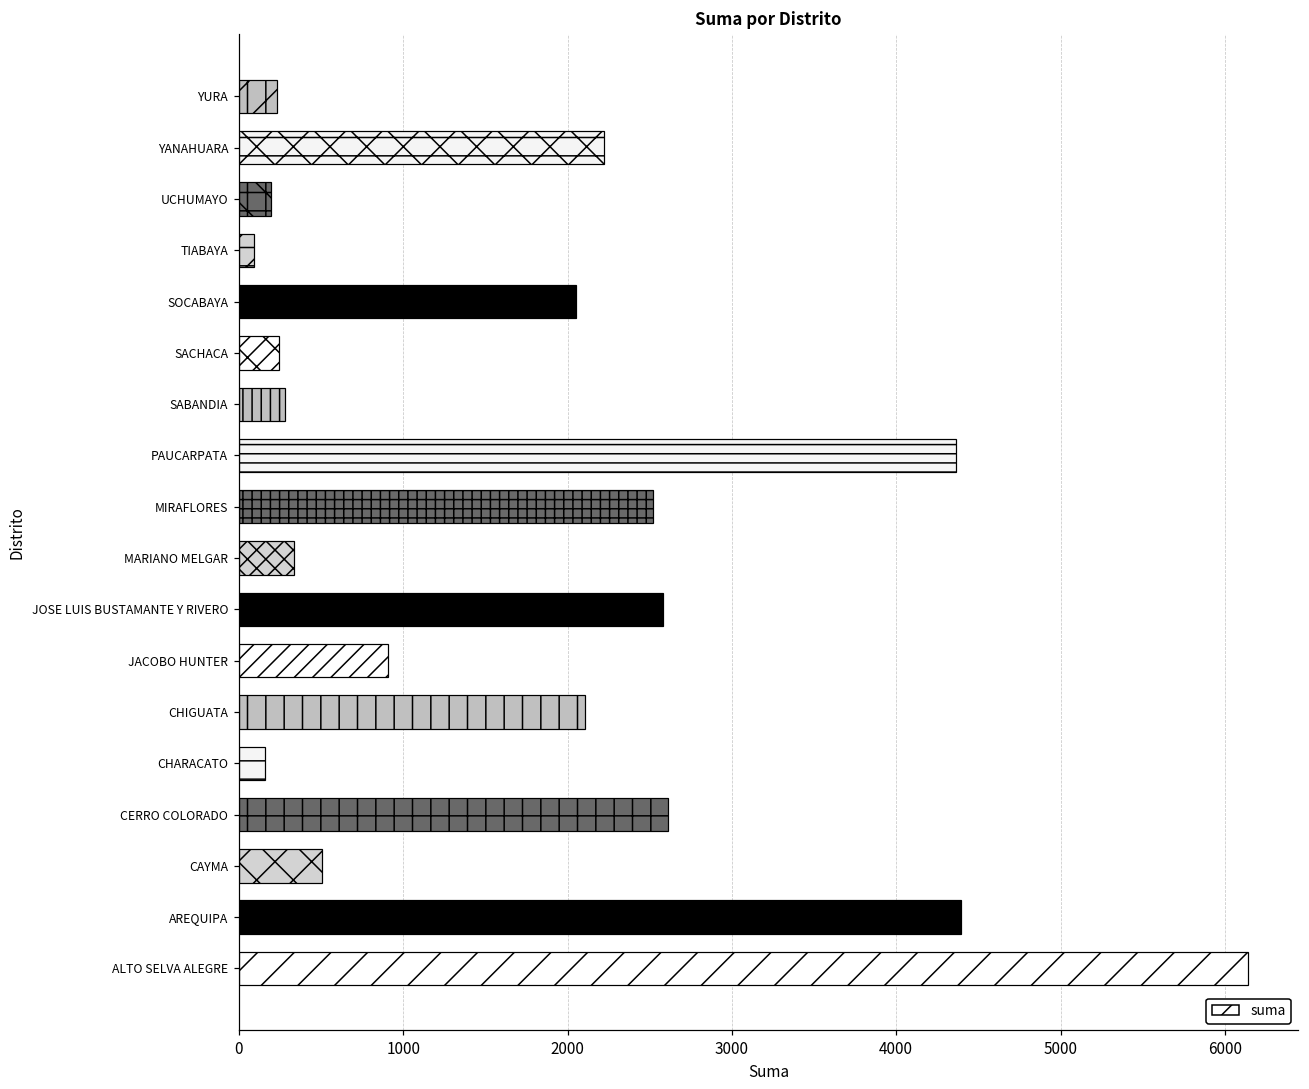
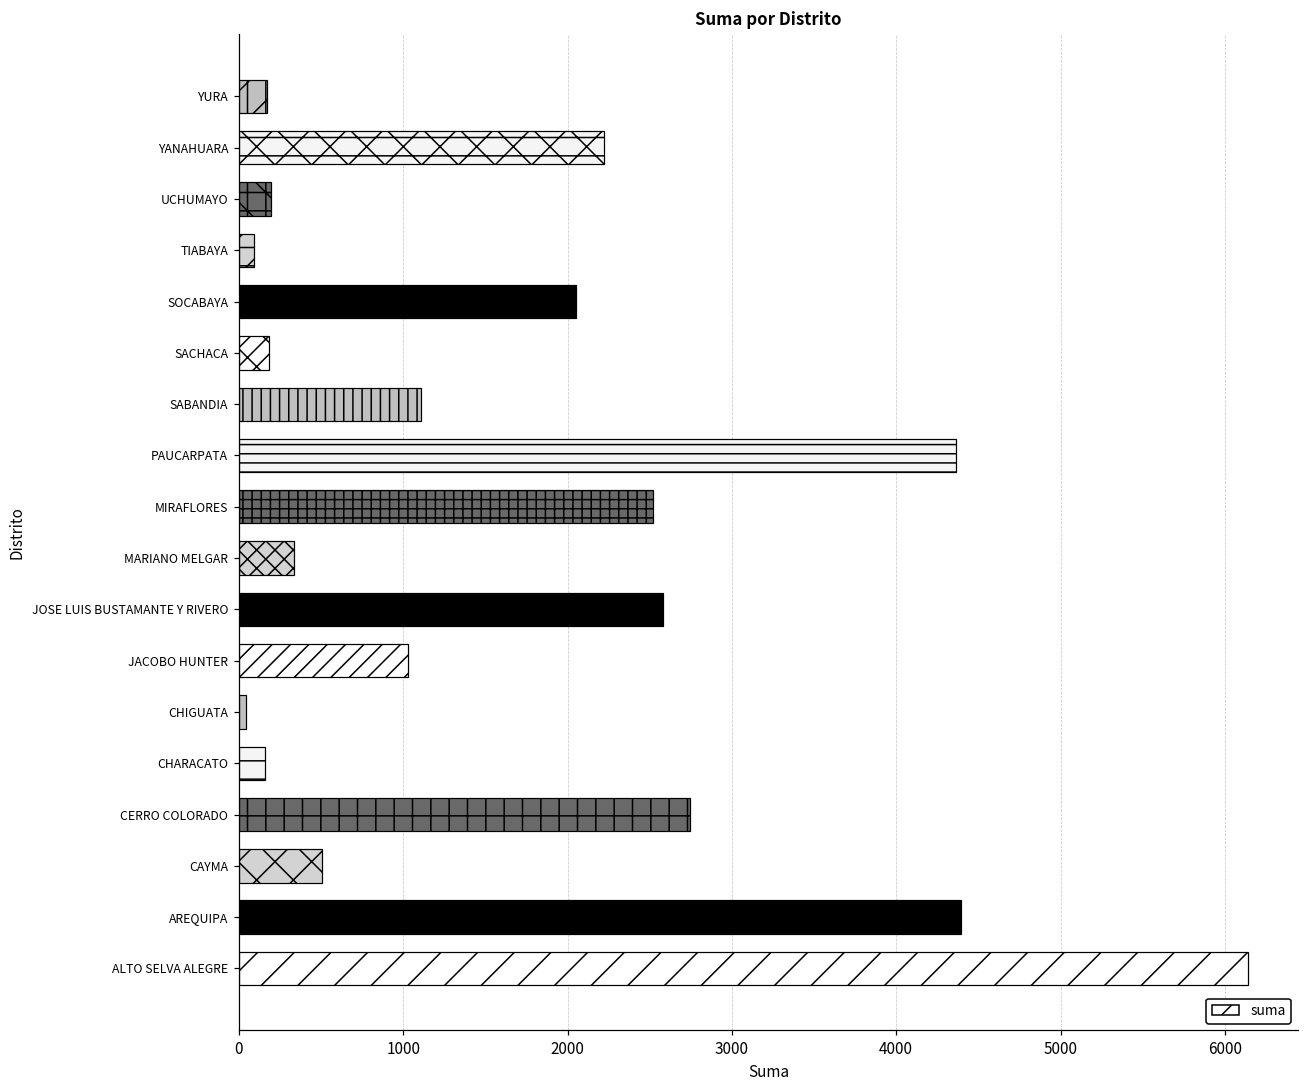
  {
-   "YURA": 230,
+   "YURA": 170,
    "YANAHUARA": 2220,
    "UCHUMAYO": 200,
    "TIABAYA": 90,
    "SOCABAYA": 2050,
-   "SACHACA": 250,
-   "SABANDIA": 280,
+   "SACHACA": 190,
+   "SABANDIA": 1110,
    "PAUCARPATA": 4360,
    "MIRAFLORES": 2520,
    "MARIANO MELGAR": 340,
    "JOSE LUIS BUSTAMANTE Y RIVERO": 2580,
-   "JACOBO HUNTER": 910,
-   "CHIGUATA": 2110,
+   "JACOBO HUNTER": 1030,
+   "CHIGUATA": 50,
    "CHARACATO": 160,
-   "CERRO COLORADO": 2610,
+   "CERRO COLORADO": 2740,
    "CAYMA": 500,
    "AREQUIPA": 4400,
    "ALTO SELVA ALEGRE": 6140
  }
